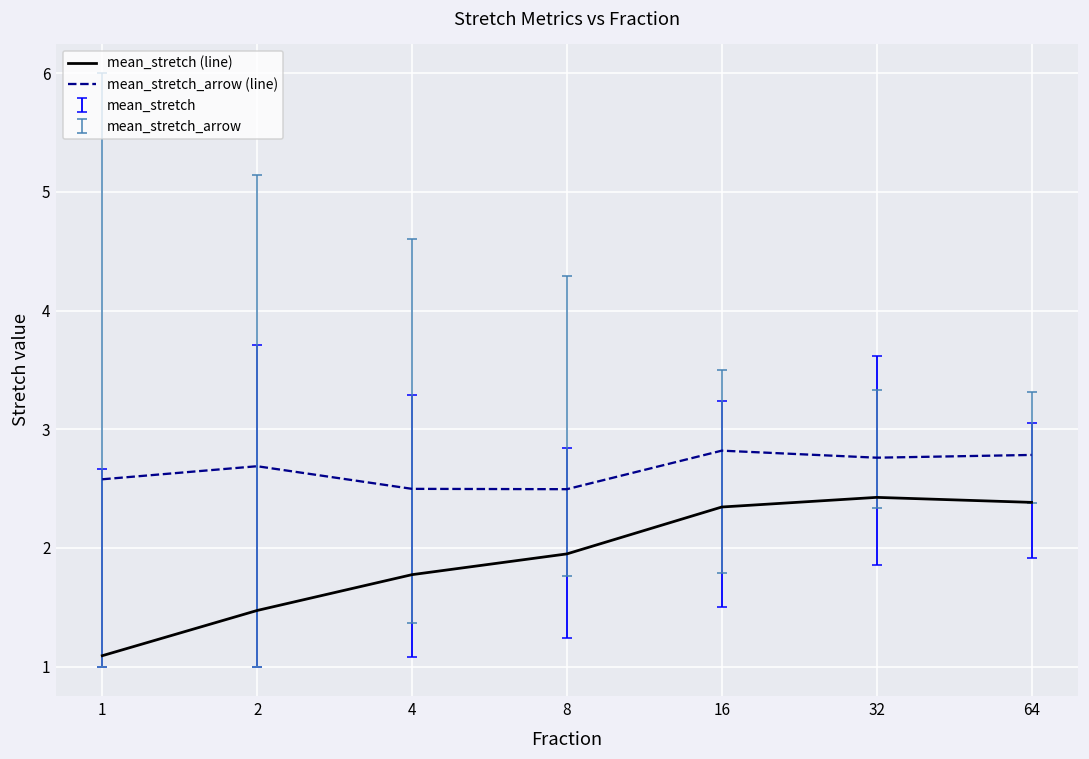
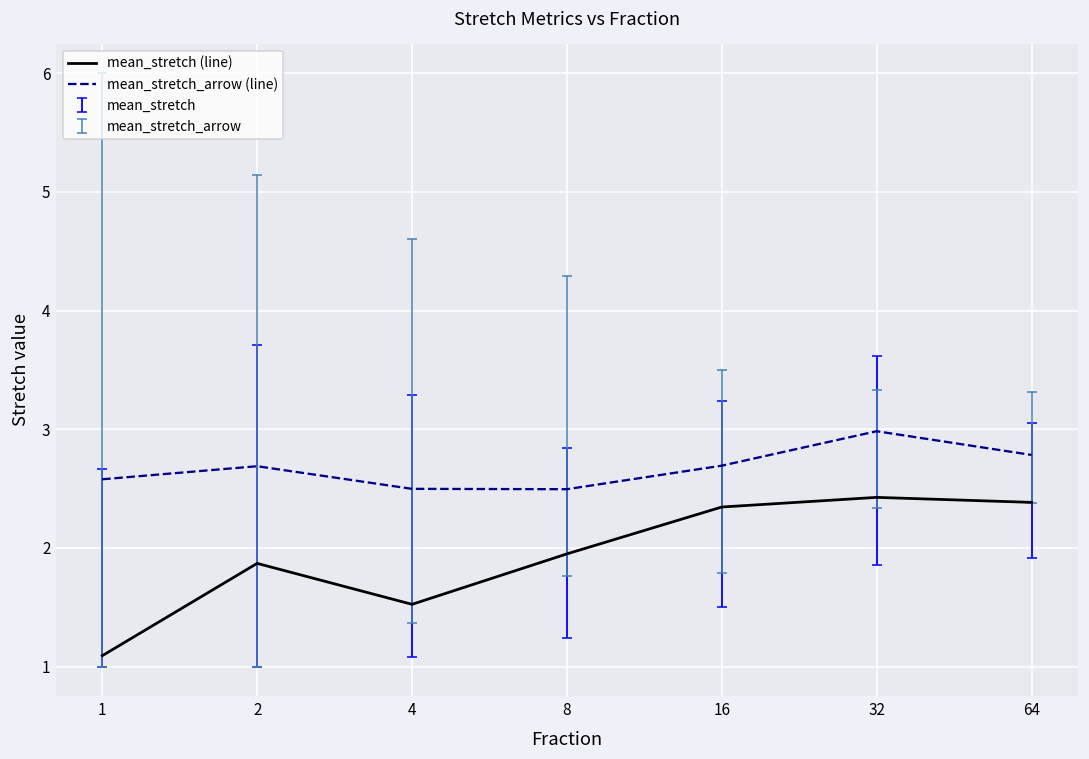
  {
    "mean_stretch (line)": {
      "1": 1.09,
-     "2": 1.47,
-     "4": 1.78,
+     "2": 1.87,
+     "4": 1.53,
      "8": 1.95,
      "16": 2.35,
      "32": 2.43
    },
    "mean_stretch_arrow (line)": {
      "1": 2.58,
      "2": 2.69,
      "4": 2.50,
      "8": 2.50,
-     "16": 2.82,
-     "32": 2.76,
+     "16": 2.69,
+     "32": 2.98,
      "64": 2.78
    }
  }
